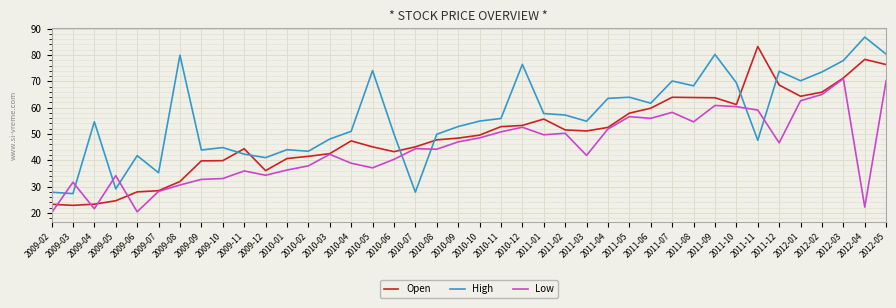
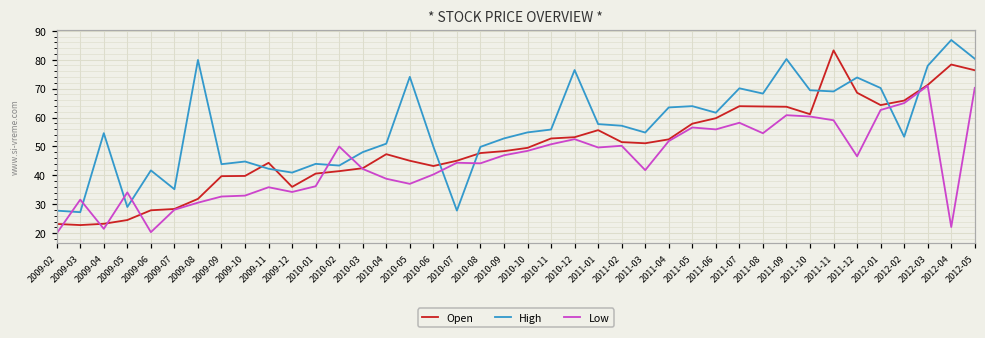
  {
    "Open": {
      "2009-02": 23,
      "2009-03": 23,
      "2009-04": 23,
      "2009-05": 25,
      "2009-06": 28,
      "2009-08": 32,
      "2009-09": 40,
      "2009-10": 40,
      "2009-11": 44,
      "2009-12": 36,
      "2010-01": 41,
      "2010-02": 41,
      "2010-04": 47,
      "2010-05": 45,
      "2010-06": 43,
      "2010-08": 48,
      "2010-09": 48,
      "2010-10": 50,
      "2010-11": 53,
      "2011-01": 56,
      "2011-02": 52,
      "2011-03": 51,
      "2011-05": 58,
      "2011-06": 60,
      "2011-07": 64,
      "2011-08": 64,
      "2011-09": 64,
      "2011-11": 83,
      "2011-12": 69,
      "2012-01": 64,
      "2012-04": 78,
      "2012-05": 76
    },
    "High": {
      "2009-02": 28,
      "2009-03": 27,
      "2009-04": 55,
      "2009-05": 29,
      "2009-06": 42,
      "2009-07": 35,
      "2009-08": 80,
      "2009-09": 44,
      "2009-10": 45,
      "2009-11": 42,
      "2009-12": 41,
      "2010-01": 44,
      "2010-02": 43,
      "2010-03": 48,
      "2010-04": 51,
      "2010-05": 74,
      "2010-06": 50,
      "2010-07": 28,
      "2010-08": 50,
      "2010-09": 53,
      "2010-10": 55,
      "2010-11": 56,
      "2010-12": 76,
      "2011-01": 58,
      "2011-02": 57,
      "2011-03": 55,
      "2011-04": 64,
      "2011-05": 64,
      "2011-06": 62,
      "2011-07": 70,
      "2011-08": 68,
      "2011-09": 80,
      "2011-10": 69,
-     "2011-11": 48,
+     "2011-11": 69,
      "2011-12": 74,
      "2012-01": 70,
-     "2012-02": 74,
+     "2012-02": 53,
      "2012-03": 78,
      "2012-04": 87,
      "2012-05": 80
    },
    "Low": {
      "2009-02": 20,
      "2009-03": 32,
      "2009-04": 22,
      "2009-05": 34,
      "2009-06": 20,
      "2009-08": 31,
      "2009-09": 33,
      "2009-10": 33,
      "2009-11": 36,
      "2009-12": 34,
      "2010-01": 36,
-     "2010-02": 38,
+     "2010-02": 50,
      "2010-04": 39,
      "2010-05": 37,
      "2010-06": 40,
      "2010-08": 44,
      "2010-09": 47,
      "2010-10": 48,
      "2010-11": 51,
      "2011-01": 50,
      "2011-02": 50,
      "2011-03": 42,
      "2011-05": 57,
      "2011-06": 56,
      "2011-07": 58,
      "2011-08": 55,
      "2011-09": 61,
      "2011-11": 59,
      "2011-12": 47,
      "2012-01": 63,
      "2012-04": 22,
      "2012-05": 70
    }
  }
